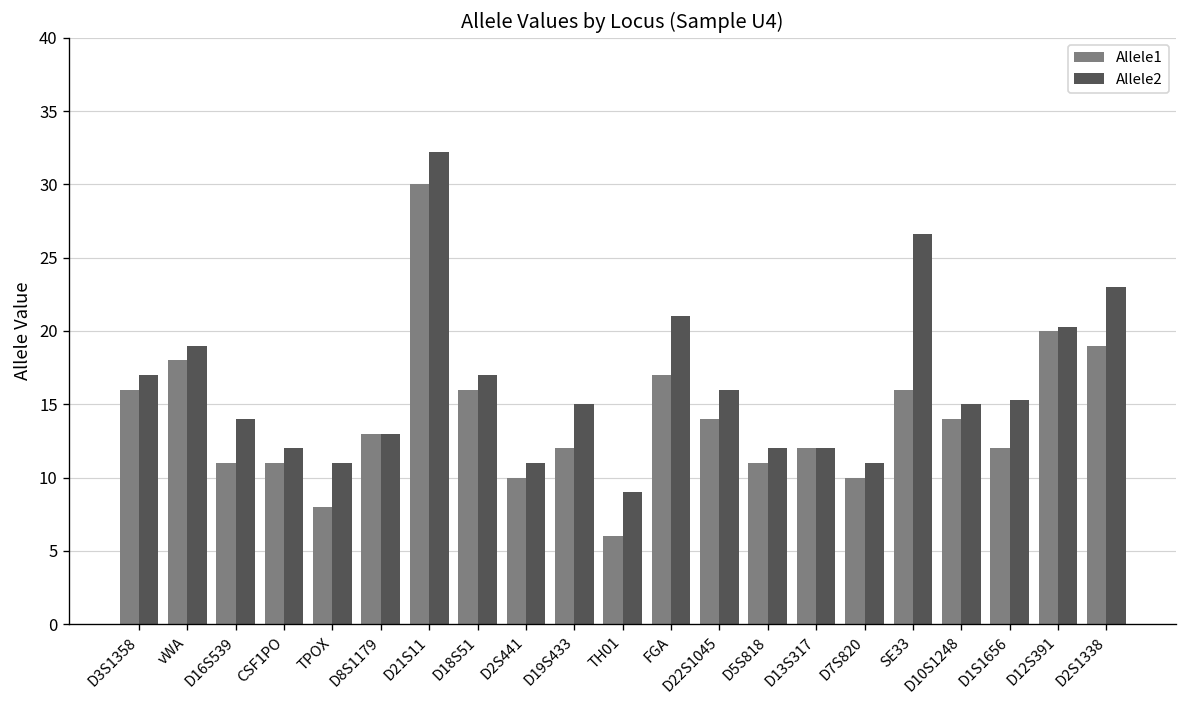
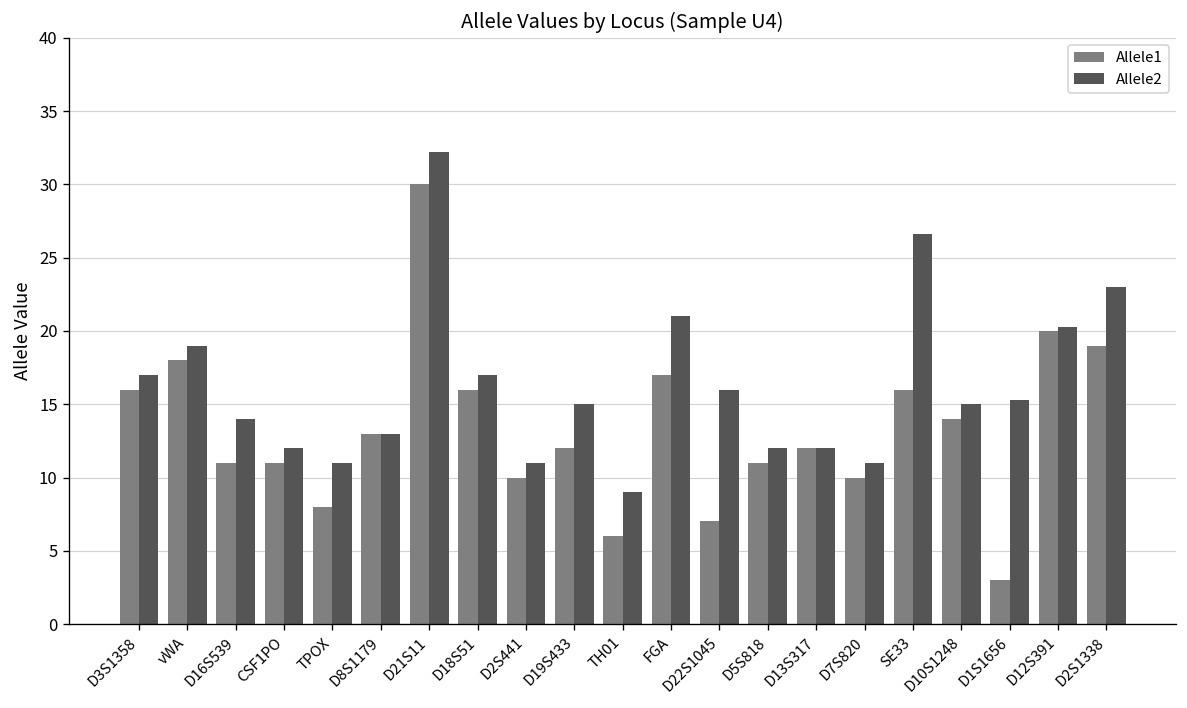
  {
    "Allele1": {
      "D3S1358": 16,
      "vWA": 18,
      "D16S539": 11,
      "CSF1PO": 11,
      "TPOX": 8,
      "D8S1179": 13,
      "D21S11": 30,
      "D18S51": 16,
      "D2S441": 10,
      "D19S433": 12,
      "TH01": 6,
      "FGA": 17,
-     "D22S1045": 14,
+     "D22S1045": 7,
      "D5S818": 11,
      "D13S317": 12,
      "D7S820": 10,
      "SE33": 16,
      "D10S1248": 14,
-     "D1S1656": 12,
+     "D1S1656": 3,
      "D12S391": 20,
      "D2S1338": 19
    },
    "Allele2": {
      "D3S1358": 17,
      "vWA": 19,
      "D16S539": 14,
      "CSF1PO": 12,
      "TPOX": 11,
      "D8S1179": 13,
      "D21S11": 32,
      "D18S51": 17,
      "D2S441": 11,
      "D19S433": 15,
      "TH01": 9,
      "FGA": 21,
      "D22S1045": 16,
      "D5S818": 12,
      "D13S317": 12,
      "D7S820": 11,
      "SE33": 26.6,
      "D10S1248": 15,
      "D1S1656": 15.3,
      "D12S391": 20.3,
      "D2S1338": 23
    }
  }
